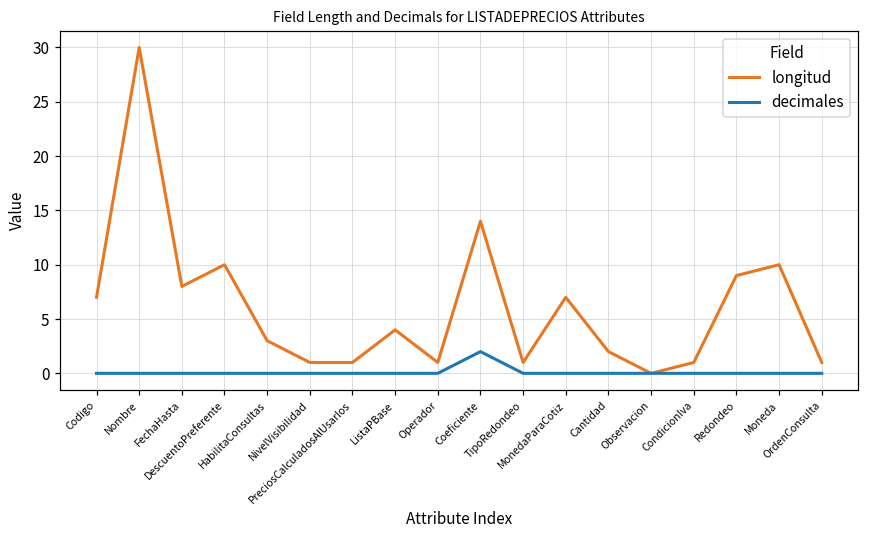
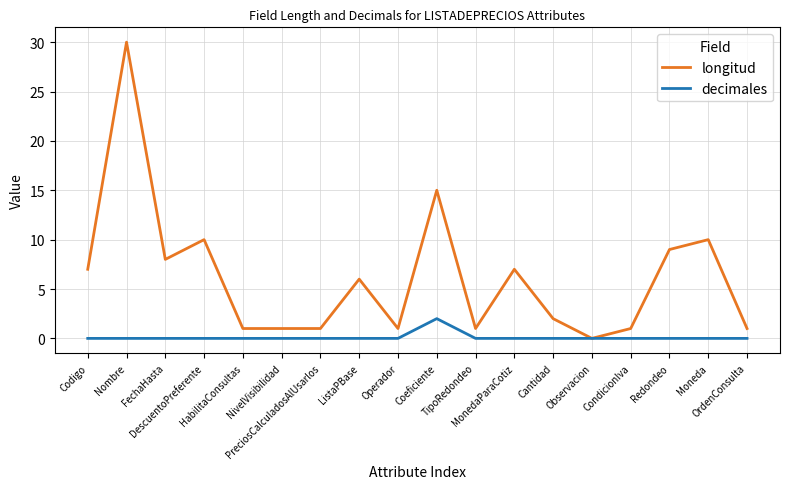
  {
    "longitud": {
      "Codigo": 7,
      "Nombre": 30,
      "FechaHasta": 8,
      "DescuentoPreferente": 10,
-     "HabilitaConsultas": 3,
+     "HabilitaConsultas": 1,
      "NivelVisibilidad": 1,
      "PreciosCalculadosAlUsarlos": 1,
-     "ListaPBase": 4,
+     "ListaPBase": 6,
      "Operador": 1,
-     "Coeficiente": 14,
+     "Coeficiente": 15,
      "TipoRedondeo": 1,
      "MonedaParaCotiz": 7,
      "Cantidad": 2,
      "CondicionIva": 1,
      "Redondeo": 9,
      "Moneda": 10,
      "OrdenConsulta": 1
    },
    "decimales": {
      "Codigo": 0,
      "Nombre": 0,
      "FechaHasta": 0,
      "DescuentoPreferente": 0,
      "HabilitaConsultas": 0,
      "NivelVisibilidad": 0,
      "PreciosCalculadosAlUsarlos": 0,
      "ListaPBase": 0,
      "Operador": 0,
      "Coeficiente": 2,
      "TipoRedondeo": 0,
      "MonedaParaCotiz": 0,
      "Cantidad": 0,
      "CondicionIva": 0,
      "Redondeo": 0,
      "Moneda": 0,
      "OrdenConsulta": 0
    }
  }
